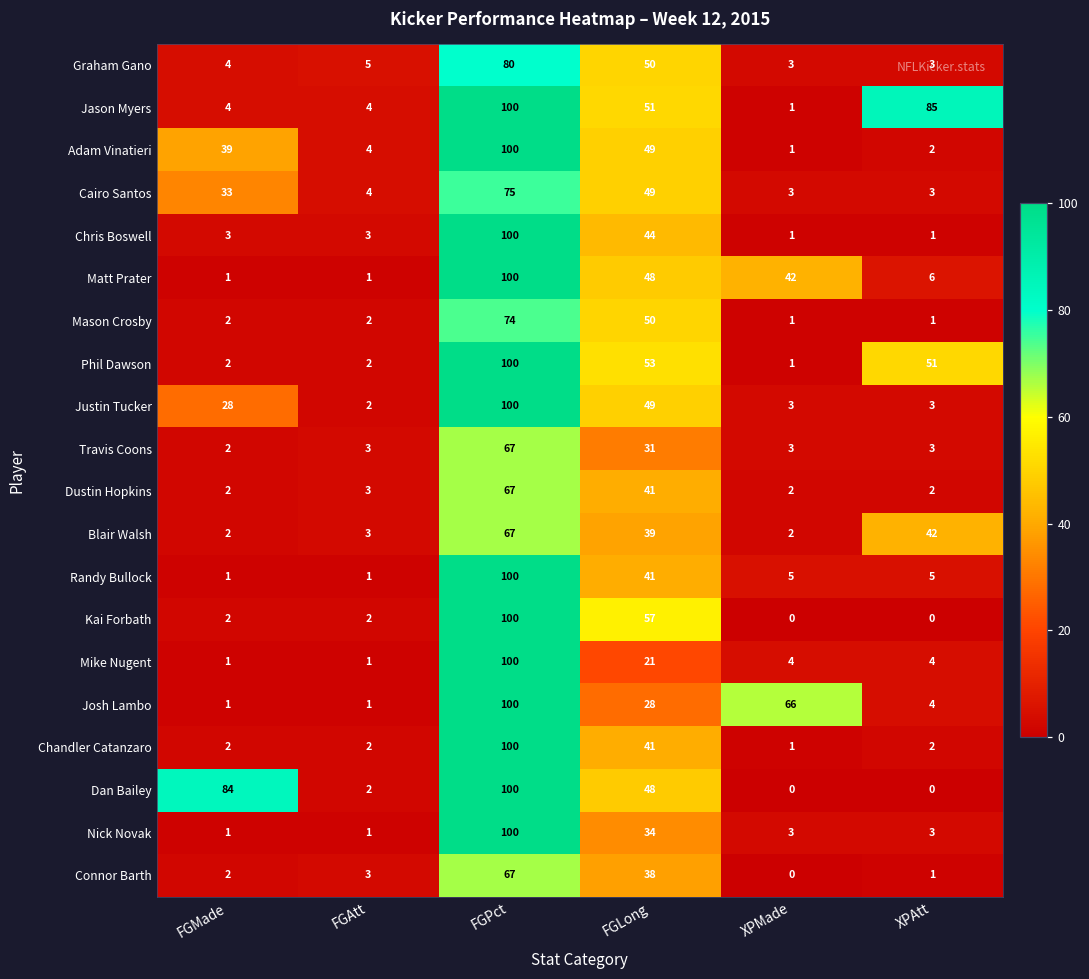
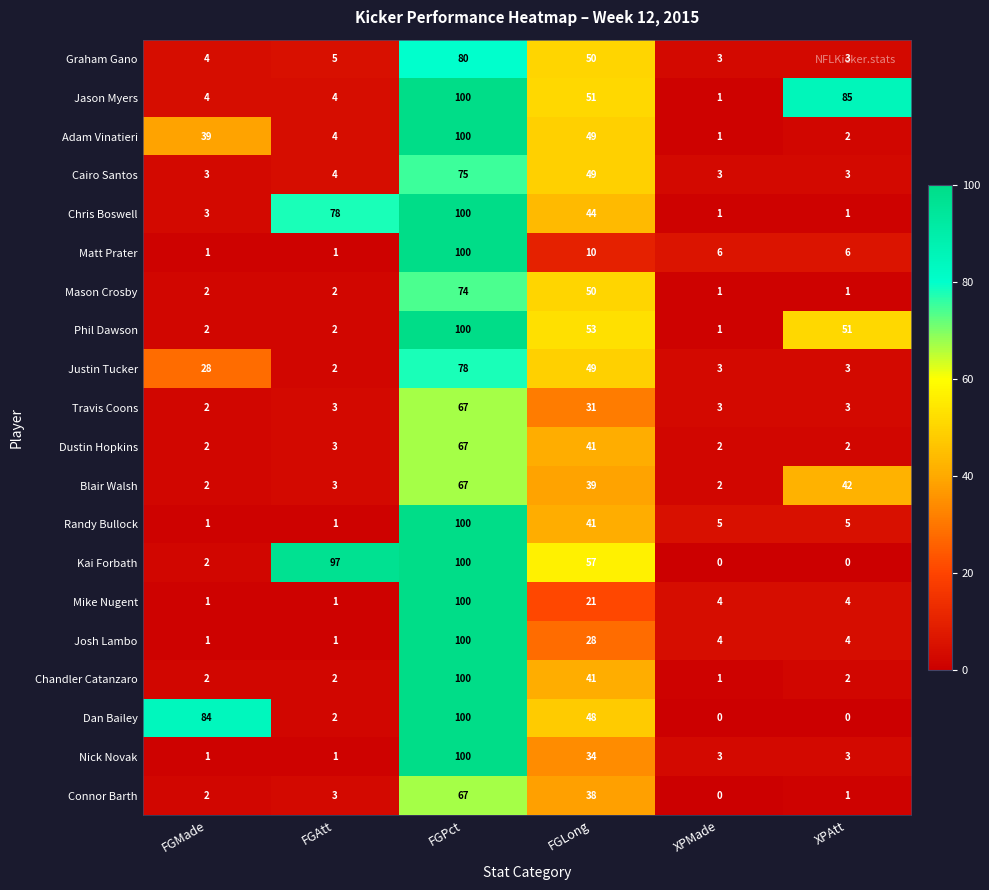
  {
    "Graham Gano": {
      "FGMade": 4,
      "FGAtt": 5,
      "FGPct": 80,
      "FGLong": 50,
      "XPMade": 3
    },
    "Jason Myers": {
      "FGMade": 4,
      "FGAtt": 4,
      "FGPct": 100,
      "FGLong": 51,
      "XPMade": 1,
      "XPAtt": 85
    },
    "Adam Vinatieri": {
      "FGMade": 39,
      "FGAtt": 4,
      "FGPct": 100,
      "FGLong": 49,
      "XPMade": 1,
      "XPAtt": 2
    },
    "Cairo Santos": {
-     "FGMade": 33,
+     "FGMade": 3,
      "FGAtt": 4,
      "FGPct": 75,
      "FGLong": 49,
      "XPMade": 3,
      "XPAtt": 3
    },
    "Chris Boswell": {
      "FGMade": 3,
-     "FGAtt": 3,
+     "FGAtt": 78,
      "FGPct": 100,
      "FGLong": 44,
      "XPMade": 1,
      "XPAtt": 1
    },
    "Matt Prater": {
      "FGMade": 1,
      "FGAtt": 1,
      "FGPct": 100,
-     "FGLong": 48,
-     "XPMade": 42,
+     "FGLong": 10,
+     "XPMade": 6,
      "XPAtt": 6
    },
    "Mason Crosby": {
      "FGMade": 2,
      "FGAtt": 2,
      "FGPct": 74,
      "FGLong": 50,
      "XPMade": 1,
      "XPAtt": 1
    },
    "Phil Dawson": {
      "FGMade": 2,
      "FGAtt": 2,
      "FGPct": 100,
      "FGLong": 53,
      "XPMade": 1,
      "XPAtt": 51
    },
    "Justin Tucker": {
      "FGMade": 28,
      "FGAtt": 2,
-     "FGPct": 100,
+     "FGPct": 78,
      "FGLong": 49,
      "XPMade": 3,
      "XPAtt": 3
    },
    "Travis Coons": {
      "FGMade": 2,
      "FGAtt": 3,
      "FGPct": 67,
      "FGLong": 31,
      "XPMade": 3,
      "XPAtt": 3
    },
    "Dustin Hopkins": {
      "FGMade": 2,
      "FGAtt": 3,
      "FGPct": 67,
      "FGLong": 41,
      "XPMade": 2,
      "XPAtt": 2
    },
    "Blair Walsh": {
      "FGMade": 2,
      "FGAtt": 3,
      "FGPct": 67,
      "FGLong": 39,
      "XPMade": 2,
      "XPAtt": 42
    },
    "Randy Bullock": {
      "FGMade": 1,
      "FGAtt": 1,
      "FGPct": 100,
      "FGLong": 41,
      "XPMade": 5,
      "XPAtt": 5
    },
    "Kai Forbath": {
      "FGMade": 2,
-     "FGAtt": 2,
+     "FGAtt": 97,
      "FGPct": 100,
      "FGLong": 57,
      "XPMade": 0,
      "XPAtt": 0
    },
    "Mike Nugent": {
      "FGMade": 1,
      "FGAtt": 1,
      "FGPct": 100,
      "FGLong": 21,
      "XPMade": 4,
      "XPAtt": 4
    },
    "Josh Lambo": {
      "FGMade": 1,
      "FGAtt": 1,
      "FGPct": 100,
      "FGLong": 28,
-     "XPMade": 66,
+     "XPMade": 4,
      "XPAtt": 4
    },
    "Chandler Catanzaro": {
      "FGMade": 2,
      "FGAtt": 2,
      "FGPct": 100,
      "FGLong": 41,
      "XPMade": 1,
      "XPAtt": 2
    },
    "Dan Bailey": {
      "FGMade": 84,
      "FGAtt": 2,
      "FGPct": 100,
      "FGLong": 48,
      "XPMade": 0,
      "XPAtt": 0
    },
    "Nick Novak": {
      "FGMade": 1,
      "FGAtt": 1,
      "FGPct": 100,
      "FGLong": 34,
      "XPMade": 3,
      "XPAtt": 3
    },
    "Connor Barth": {
      "FGMade": 2,
      "FGAtt": 3,
      "FGPct": 67,
      "FGLong": 38,
      "XPMade": 0,
      "XPAtt": 1
    }
  }
